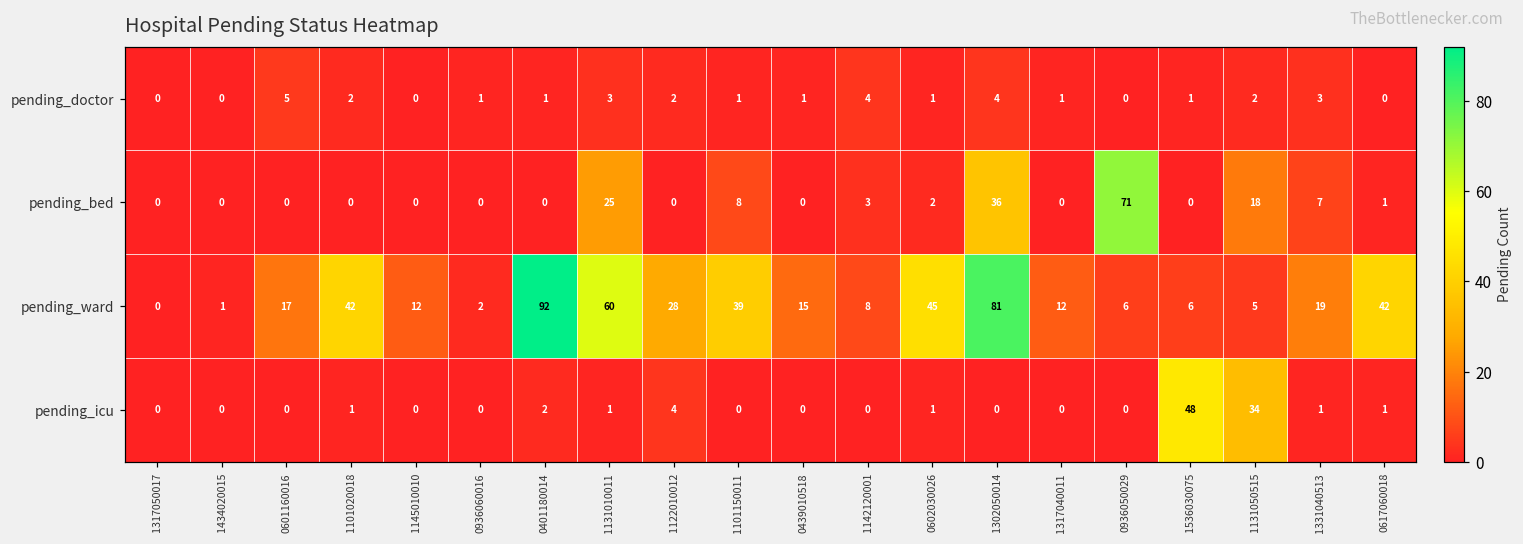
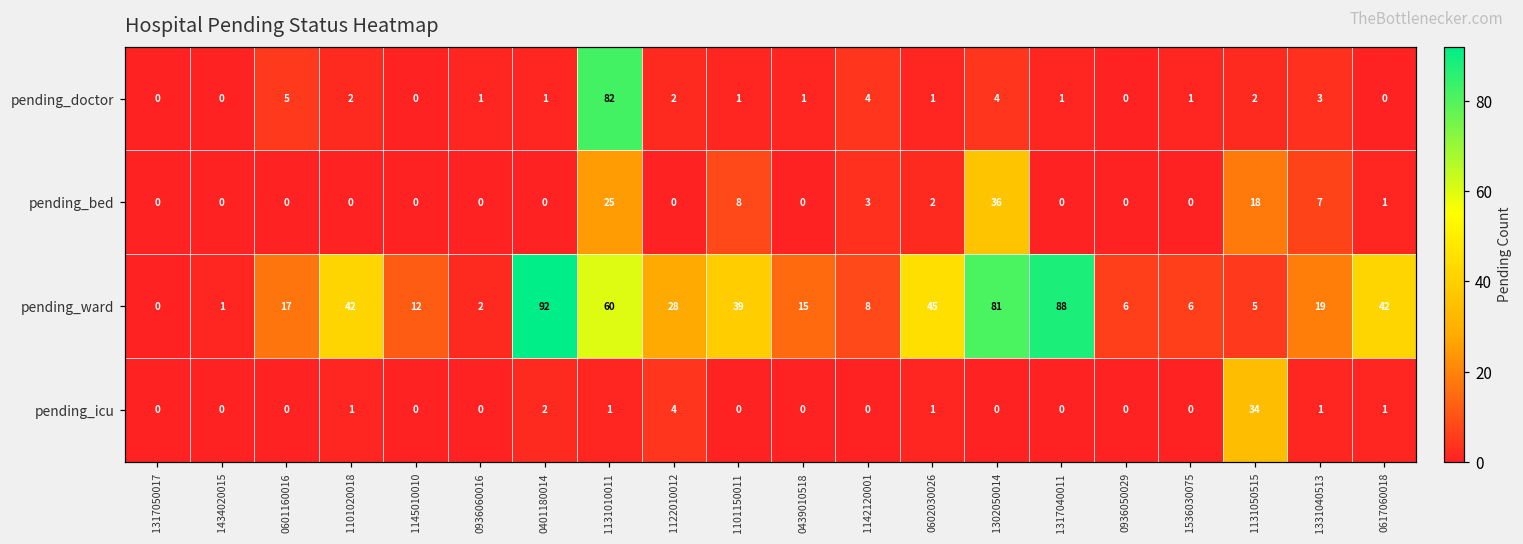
  {
    "pending_doctor": {
      "1317050017": 0,
      "1434020015": 0,
      "0601160016": 5,
      "1101020018": 2,
      "1145010010": 0,
      "0936060016": 1,
      "0401180014": 1,
-     "1131010011": 3,
+     "1131010011": 82,
      "1122010012": 2,
      "1101150011": 1,
      "0439010518": 1,
      "1142120001": 4,
      "0602030026": 1,
      "1302050014": 4,
      "1317040011": 1,
      "0936050029": 0,
      "1536030075": 1,
      "1131050515": 2,
      "1331040513": 3,
      "0617060018": 0
    },
    "pending_bed": {
      "1317050017": 0,
      "1434020015": 0,
      "0601160016": 0,
      "1101020018": 0,
      "1145010010": 0,
      "0936060016": 0,
      "0401180014": 0,
      "1131010011": 25,
      "1122010012": 0,
      "1101150011": 8,
      "0439010518": 0,
      "1142120001": 3,
      "0602030026": 2,
      "1302050014": 36,
      "1317040011": 0,
-     "0936050029": 71,
+     "0936050029": 0,
      "1536030075": 0,
      "1131050515": 18,
      "1331040513": 7,
      "0617060018": 1
    },
    "pending_ward": {
      "1317050017": 0,
      "1434020015": 1,
      "0601160016": 17,
      "1101020018": 42,
      "1145010010": 12,
      "0936060016": 2,
      "0401180014": 92,
      "1131010011": 60,
      "1122010012": 28,
      "1101150011": 39,
      "0439010518": 15,
      "1142120001": 8,
      "0602030026": 45,
      "1302050014": 81,
-     "1317040011": 12,
+     "1317040011": 88,
      "0936050029": 6,
      "1536030075": 6,
      "1131050515": 5,
      "1331040513": 19,
      "0617060018": 42
    },
    "pending_icu": {
      "1317050017": 0,
      "1434020015": 0,
      "0601160016": 0,
      "1101020018": 1,
      "1145010010": 0,
      "0936060016": 0,
      "0401180014": 2,
      "1131010011": 1,
      "1122010012": 4,
      "1101150011": 0,
      "0439010518": 0,
      "1142120001": 0,
      "0602030026": 1,
      "1302050014": 0,
      "1317040011": 0,
      "0936050029": 0,
-     "1536030075": 48,
+     "1536030075": 0,
      "1131050515": 34,
      "1331040513": 1,
      "0617060018": 1
    }
  }
